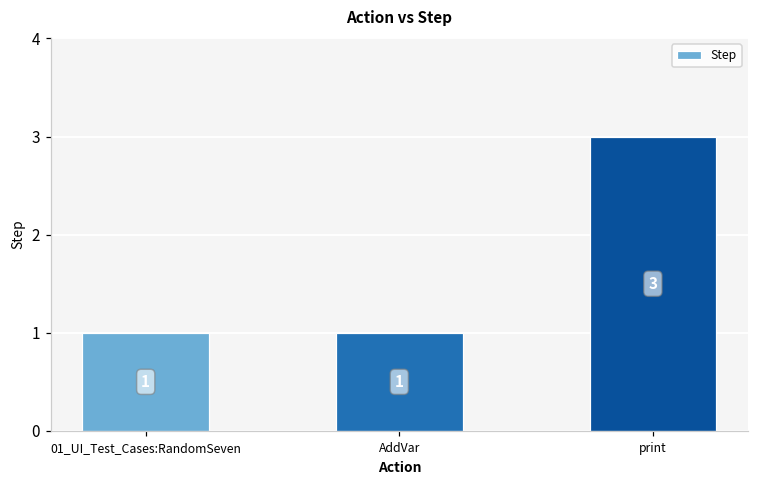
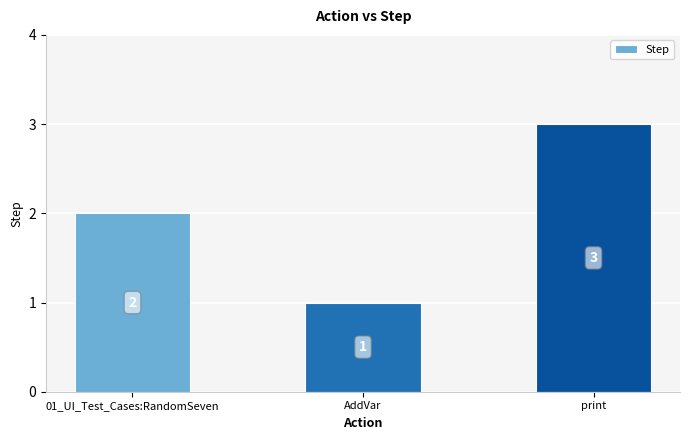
  {
-   "01_UI_Test_Cases:RandomSeven": 1
+   "01_UI_Test_Cases:RandomSeven": 2
  }
